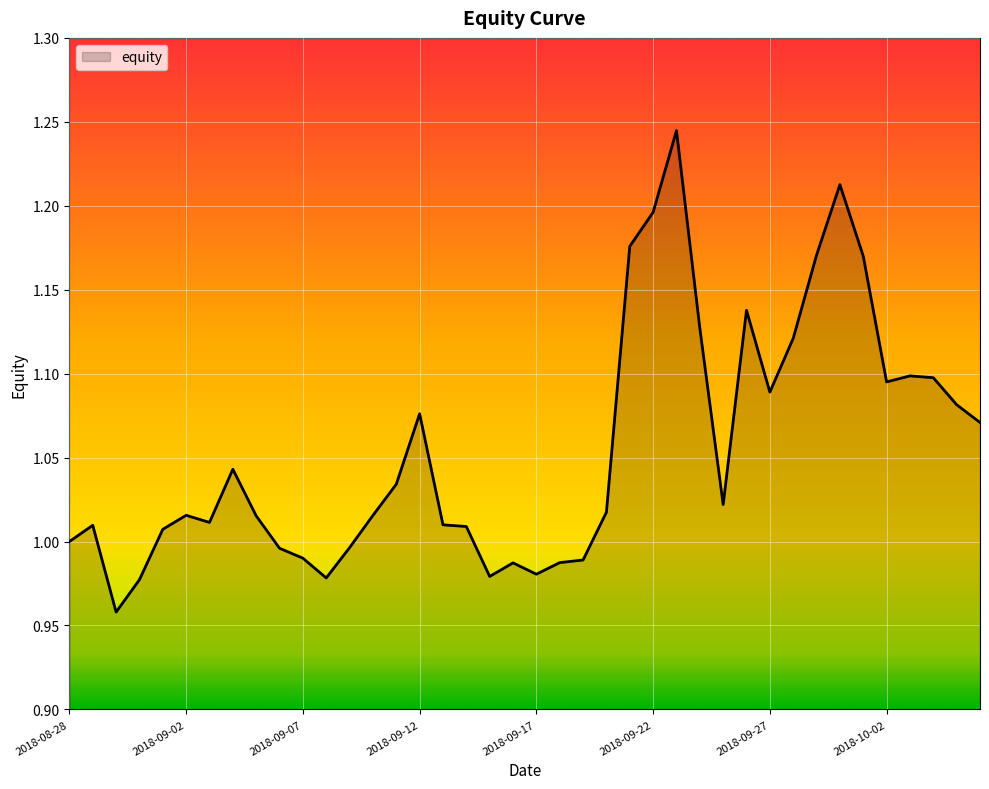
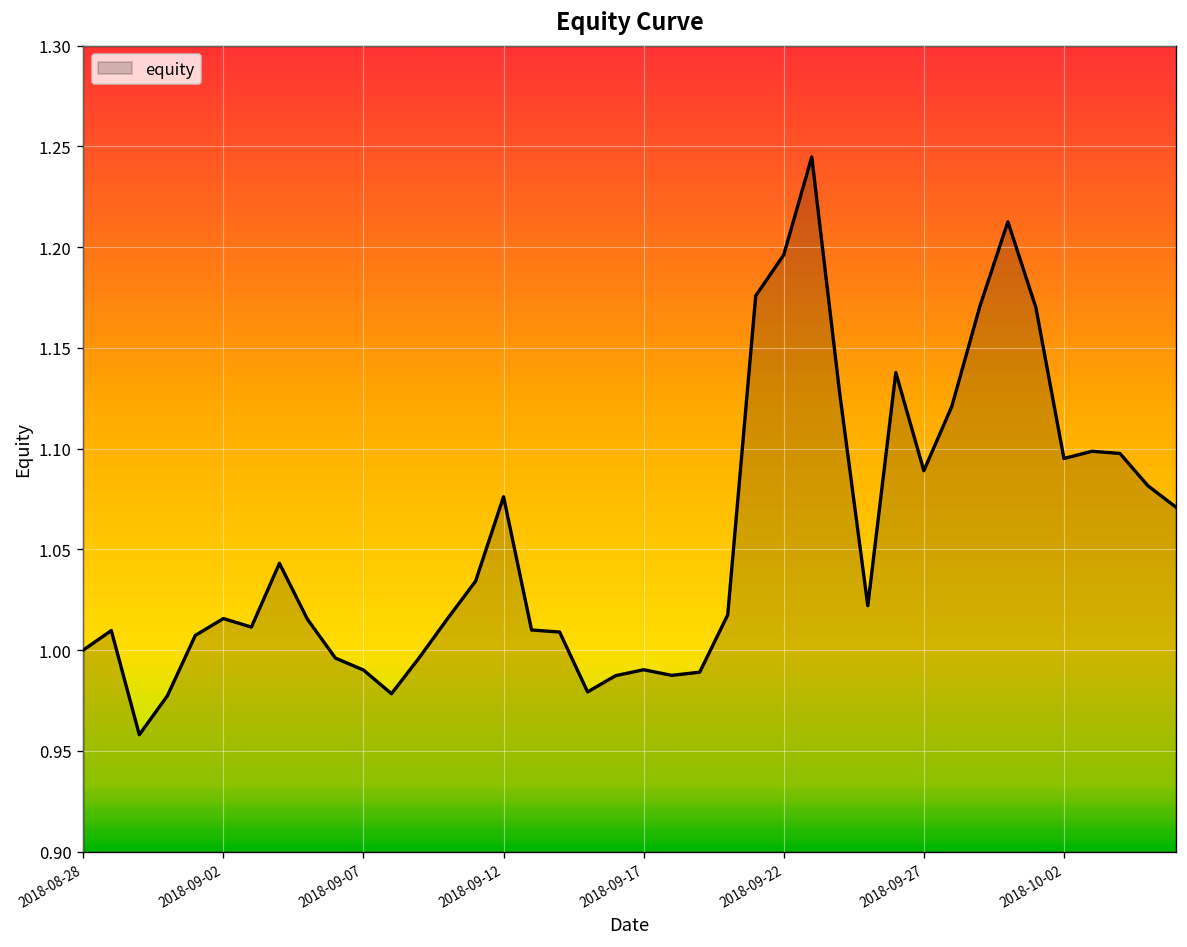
  {
    "2018-08-28": 1.000,
    "2018-09-02": 1.016,
    "2018-09-07": 0.990,
    "2018-09-12": 1.076,
-   "2018-09-17": 0.981,
+   "2018-09-17": 0.990,
    "2018-09-22": 1.196,
    "2018-09-27": 1.089,
    "2018-10-02": 1.095
  }
